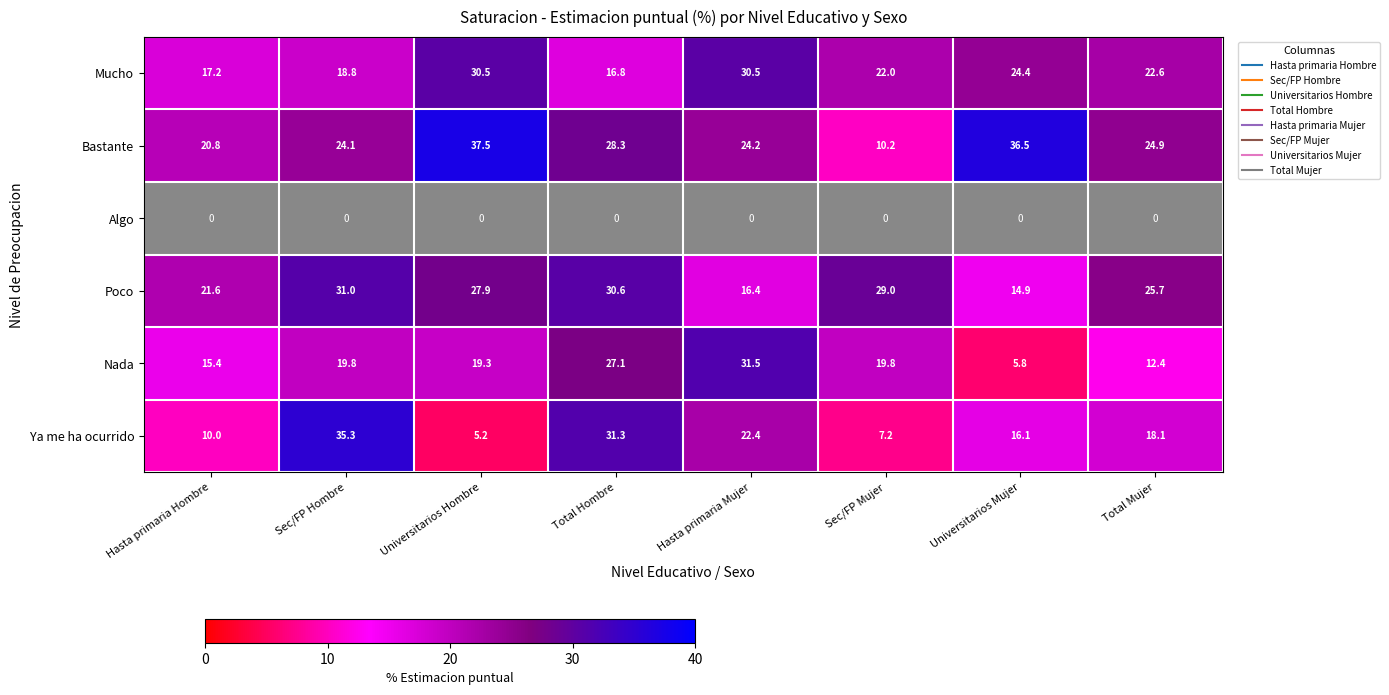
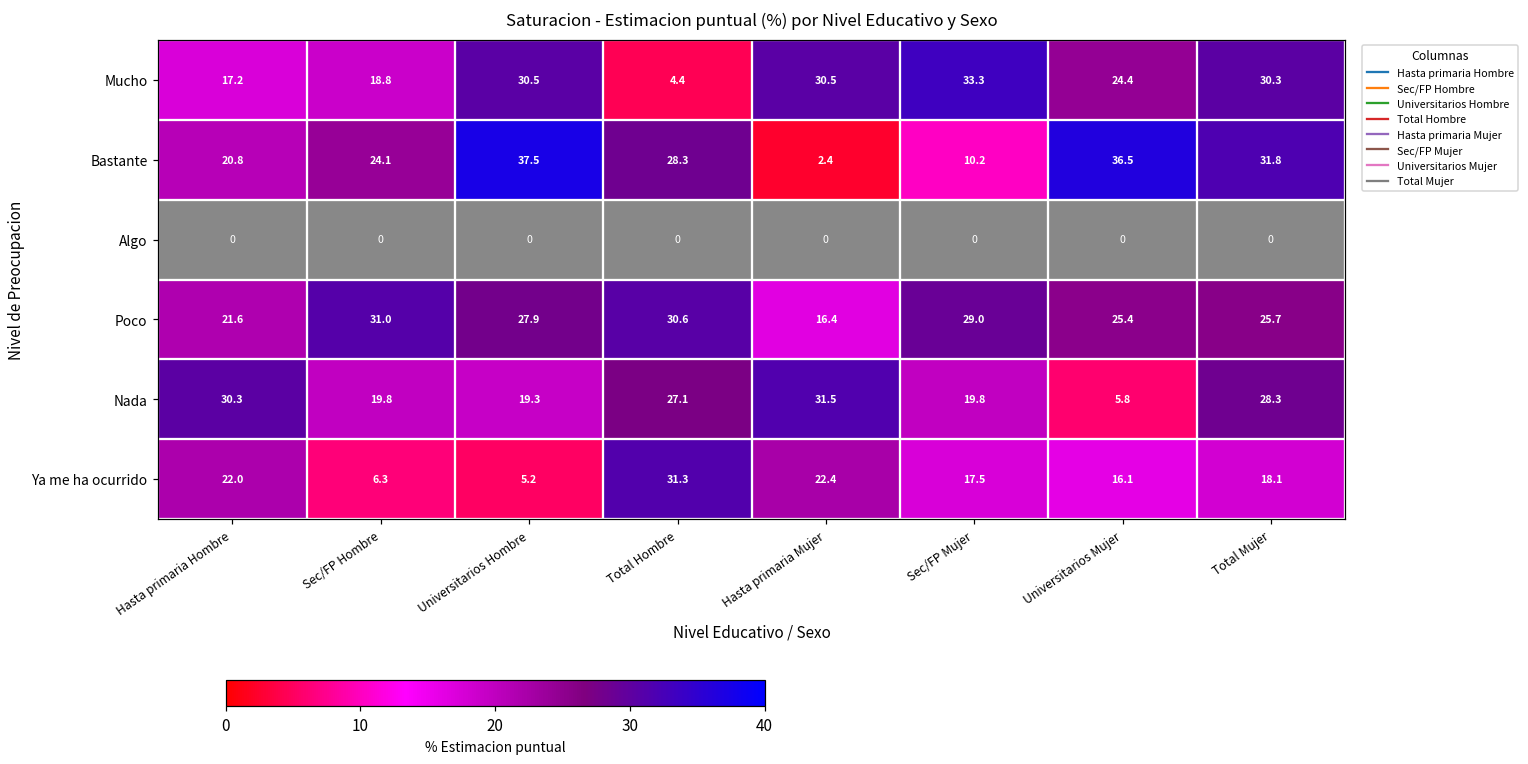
  {
    "Mucho": {
      "Hasta primaria Hombre": 17.2,
      "Sec/FP Hombre": 18.8,
      "Universitarios Hombre": 30.5,
-     "Total Hombre": 16.8,
+     "Total Hombre": 4.4,
      "Hasta primaria Mujer": 30.5,
-     "Sec/FP Mujer": 22.0,
+     "Sec/FP Mujer": 33.3,
      "Universitarios Mujer": 24.4,
-     "Total Mujer": 22.6
+     "Total Mujer": 30.3
    },
    "Bastante": {
      "Hasta primaria Hombre": 20.8,
      "Sec/FP Hombre": 24.1,
      "Universitarios Hombre": 37.5,
      "Total Hombre": 28.3,
-     "Hasta primaria Mujer": 24.2,
+     "Hasta primaria Mujer": 2.4,
      "Sec/FP Mujer": 10.2,
      "Universitarios Mujer": 36.5,
-     "Total Mujer": 24.9
+     "Total Mujer": 31.8
    },
    "Algo": {
      "Hasta primaria Hombre": 0,
      "Sec/FP Hombre": 0,
      "Universitarios Hombre": 0,
      "Total Hombre": 0,
      "Hasta primaria Mujer": 0,
      "Sec/FP Mujer": 0,
      "Universitarios Mujer": 0,
      "Total Mujer": 0
    },
    "Poco": {
      "Hasta primaria Hombre": 21.6,
      "Sec/FP Hombre": 31.0,
      "Universitarios Hombre": 27.9,
      "Total Hombre": 30.6,
      "Hasta primaria Mujer": 16.4,
      "Sec/FP Mujer": 29.0,
-     "Universitarios Mujer": 14.9,
+     "Universitarios Mujer": 25.4,
      "Total Mujer": 25.7
    },
    "Nada": {
-     "Hasta primaria Hombre": 15.4,
+     "Hasta primaria Hombre": 30.3,
      "Sec/FP Hombre": 19.8,
      "Universitarios Hombre": 19.3,
      "Total Hombre": 27.1,
      "Hasta primaria Mujer": 31.5,
      "Sec/FP Mujer": 19.8,
      "Universitarios Mujer": 5.8,
-     "Total Mujer": 12.4
+     "Total Mujer": 28.3
    },
    "Ya me ha ocurrido": {
-     "Hasta primaria Hombre": 10.0,
-     "Sec/FP Hombre": 35.3,
+     "Hasta primaria Hombre": 22.0,
+     "Sec/FP Hombre": 6.3,
      "Universitarios Hombre": 5.2,
      "Total Hombre": 31.3,
      "Hasta primaria Mujer": 22.4,
-     "Sec/FP Mujer": 7.2,
+     "Sec/FP Mujer": 17.5,
      "Universitarios Mujer": 16.1,
      "Total Mujer": 18.1
    }
  }
